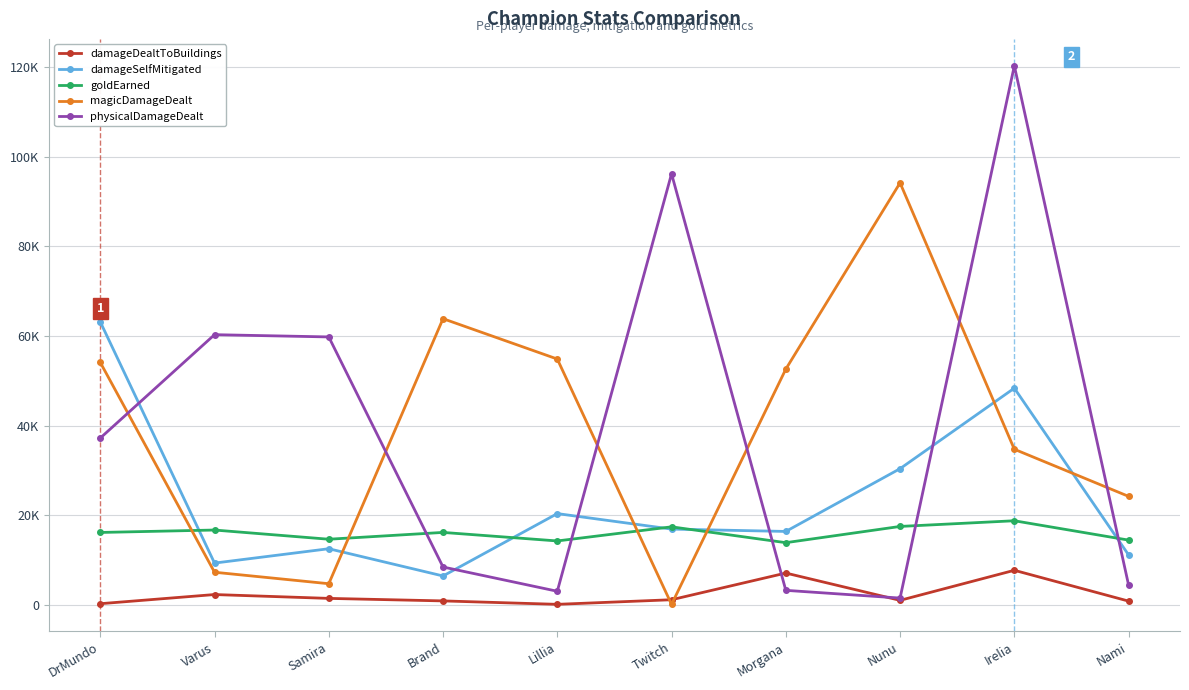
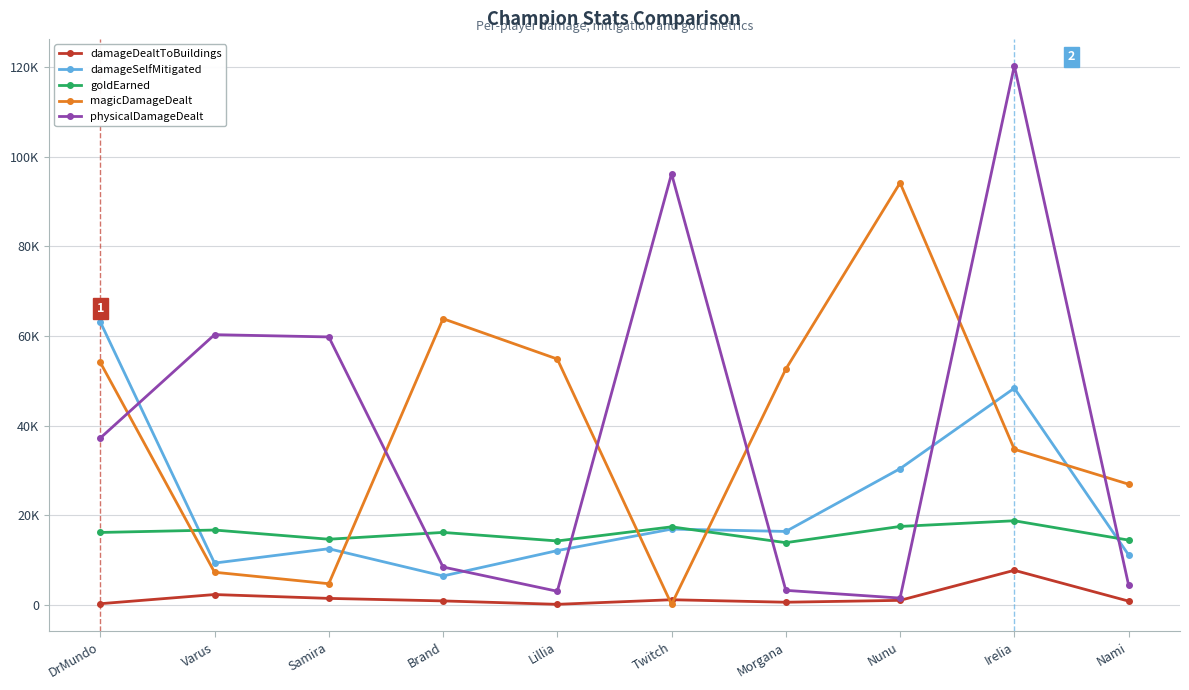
  {
    "damageDealtToBuildings": {
      "DrMundo": 0,
      "Varus": 2000,
      "Samira": 1000,
      "Brand": 1000,
      "Lillia": 0,
      "Twitch": 1000,
-     "Morgana": 7000,
+     "Morgana": 1000,
      "Irelia": 8000,
      "Nami": 1000
    },
    "damageSelfMitigated": {
      "Varus": 9000,
      "Samira": 13000,
      "Brand": 6000,
-     "Lillia": 20000,
+     "Lillia": 12000,
      "Morgana": 16000,
      "Nunu": 30000,
      "Irelia": 48000,
      "Nami": 11000
    },
    "goldEarned": {
      "DrMundo": 16000,
      "Varus": 17000,
      "Samira": 15000,
      "Brand": 16000,
      "Lillia": 14000,
      "Morgana": 14000,
      "Nunu": 18000,
      "Irelia": 19000,
      "Nami": 14000
    },
    "magicDamageDealt": {
      "DrMundo": 54000,
      "Varus": 7000,
      "Samira": 5000,
      "Brand": 64000,
      "Lillia": 55000,
      "Twitch": 0,
      "Morgana": 53000,
      "Nunu": 94000,
      "Irelia": 35000,
-     "Nami": 24000
+     "Nami": 27000
    },
    "physicalDamageDealt": {
      "DrMundo": 37000,
      "Varus": 60000,
      "Samira": 60000,
      "Brand": 8000,
      "Lillia": 3000,
      "Twitch": 96000,
      "Morgana": 3000,
      "Irelia": 120000,
      "Nami": 4000
    }
  }
